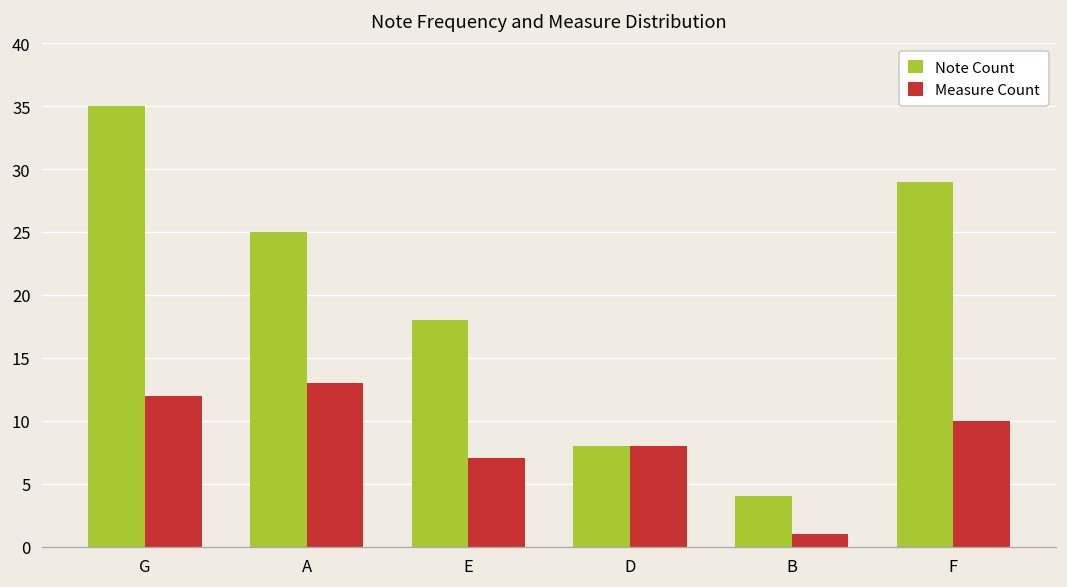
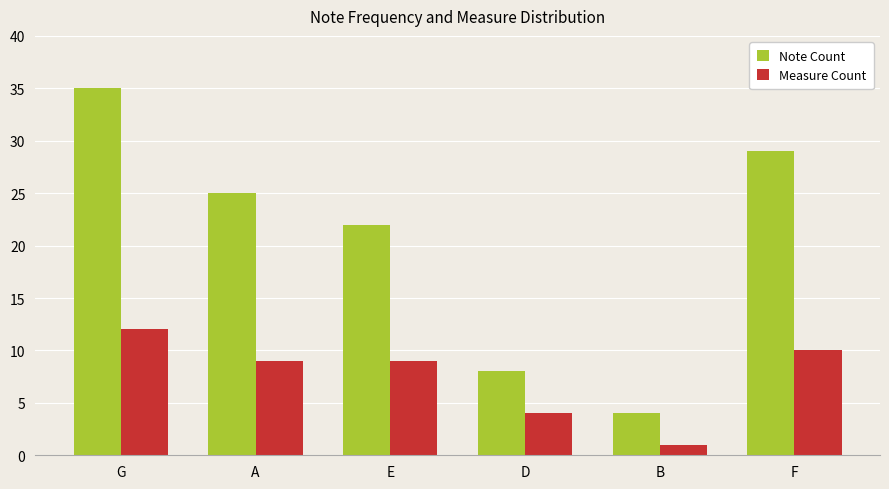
  {
    "Note Count": {
      "G": 35,
      "A": 25,
-     "E": 18,
+     "E": 22,
      "D": 8,
      "B": 4,
      "F": 29
    },
    "Measure Count": {
      "G": 12,
-     "A": 13,
-     "E": 7,
-     "D": 8,
+     "A": 9,
+     "E": 9,
+     "D": 4,
      "B": 1,
      "F": 10
    }
  }
